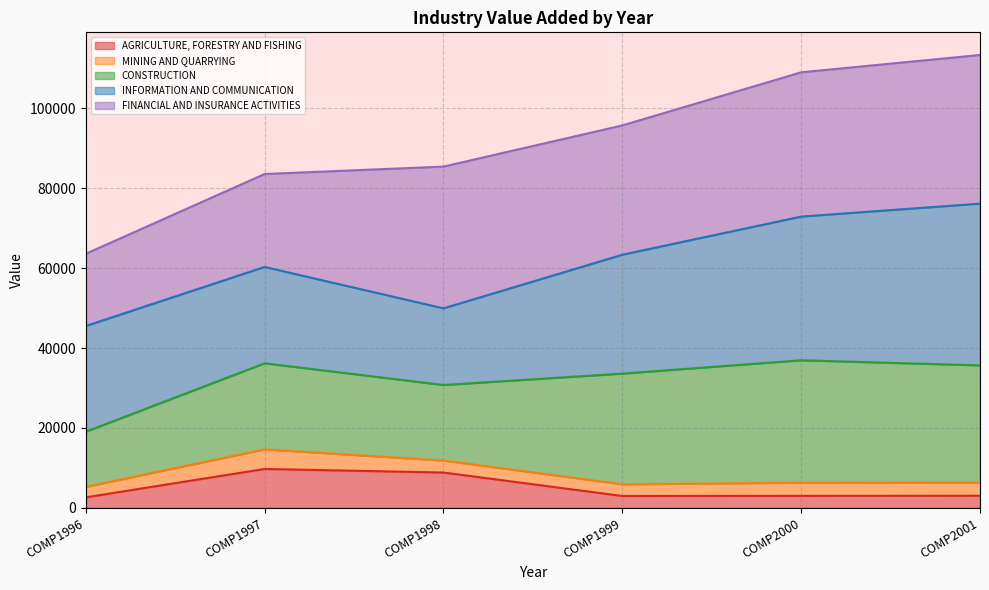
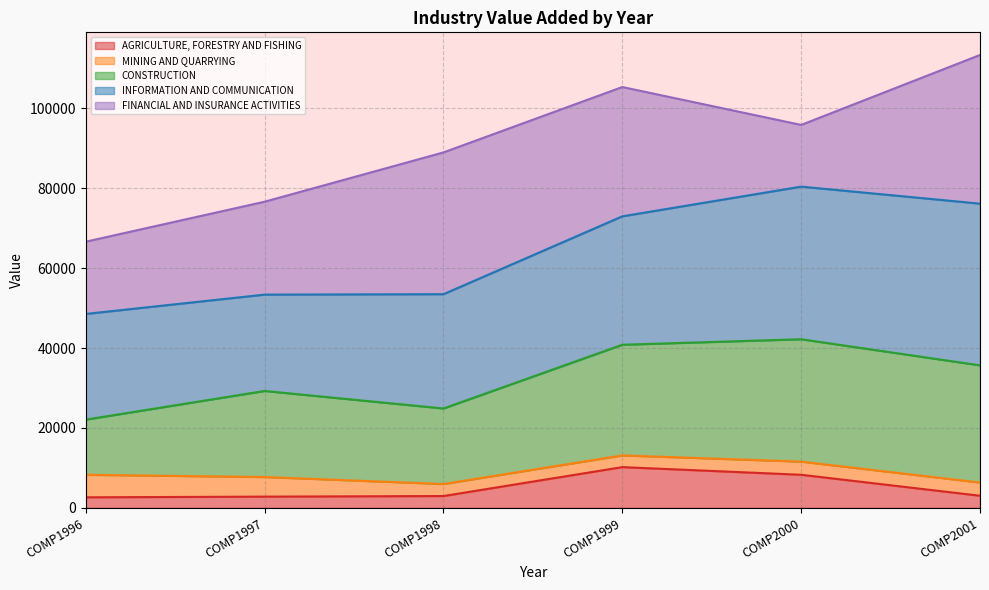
  {
    "AGRICULTURE, FORESTRY AND FISHING": {
      "COMP1996": 3000,
-     "COMP1997": 10000,
-     "COMP1998": 9000,
-     "COMP1999": 3000,
-     "COMP2000": 3000,
+     "COMP1997": 3000,
+     "COMP1998": 3000,
+     "COMP1999": 10000,
+     "COMP2000": 8000,
      "COMP2001": 3000
    },
    "MINING AND QUARRYING": {
-     "COMP1996": 3000,
+     "COMP1996": 6000,
      "COMP1997": 5000,
      "COMP1998": 3000,
      "COMP1999": 3000,
      "COMP2000": 3000,
      "COMP2001": 3000
    },
    "CONSTRUCTION": {
      "COMP1996": 14000,
      "COMP1997": 22000,
      "COMP1998": 19000,
      "COMP1999": 28000,
      "COMP2000": 31000,
      "COMP2001": 29000
    },
    "INFORMATION AND COMMUNICATION": {
      "COMP1996": 26000,
      "COMP1997": 24000,
-     "COMP1998": 19000,
-     "COMP1999": 30000,
-     "COMP2000": 36000,
+     "COMP1998": 29000,
+     "COMP1999": 32000,
+     "COMP2000": 38000,
      "COMP2001": 40000
    },
    "FINANCIAL AND INSURANCE ACTIVITIES": {
      "COMP1996": 18000,
      "COMP1997": 23000,
      "COMP1998": 35000,
      "COMP1999": 32000,
-     "COMP2000": 36000,
+     "COMP2000": 15000,
      "COMP2001": 37000
    }
  }
